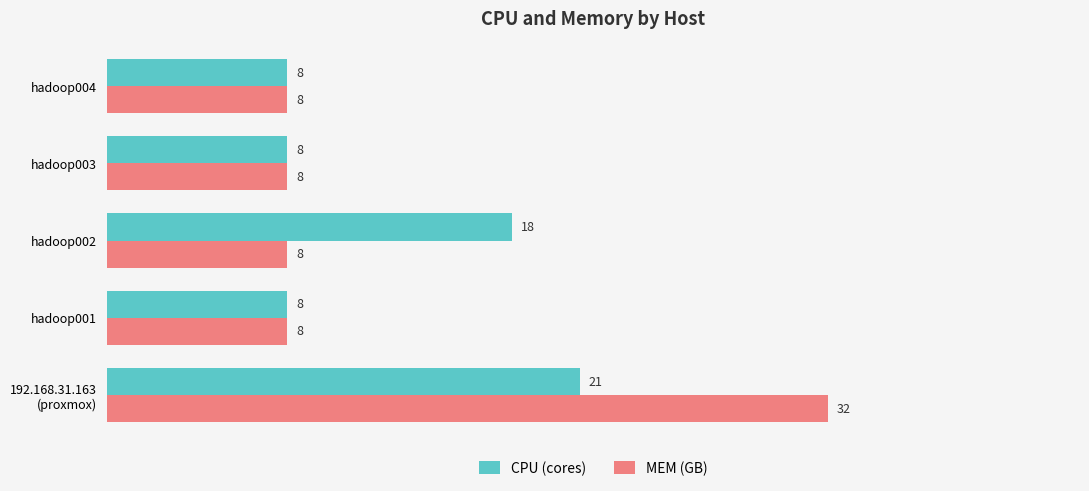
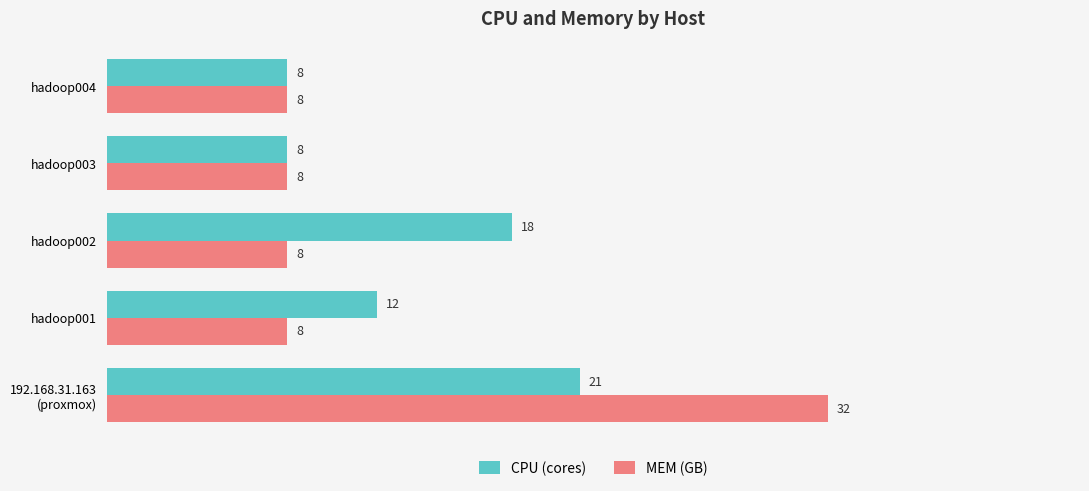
  {
    "CPU (cores)": {
      "hadoop004": 8,
      "hadoop003": 8,
      "hadoop002": 18,
-     "hadoop001": 8,
+     "hadoop001": 12,
      "192.168.31.163 (proxmox)": 21
    },
    "MEM (GB)": {
      "hadoop004": 8,
      "hadoop003": 8,
      "hadoop002": 8,
      "hadoop001": 8,
      "192.168.31.163 (proxmox)": 32
    }
  }
